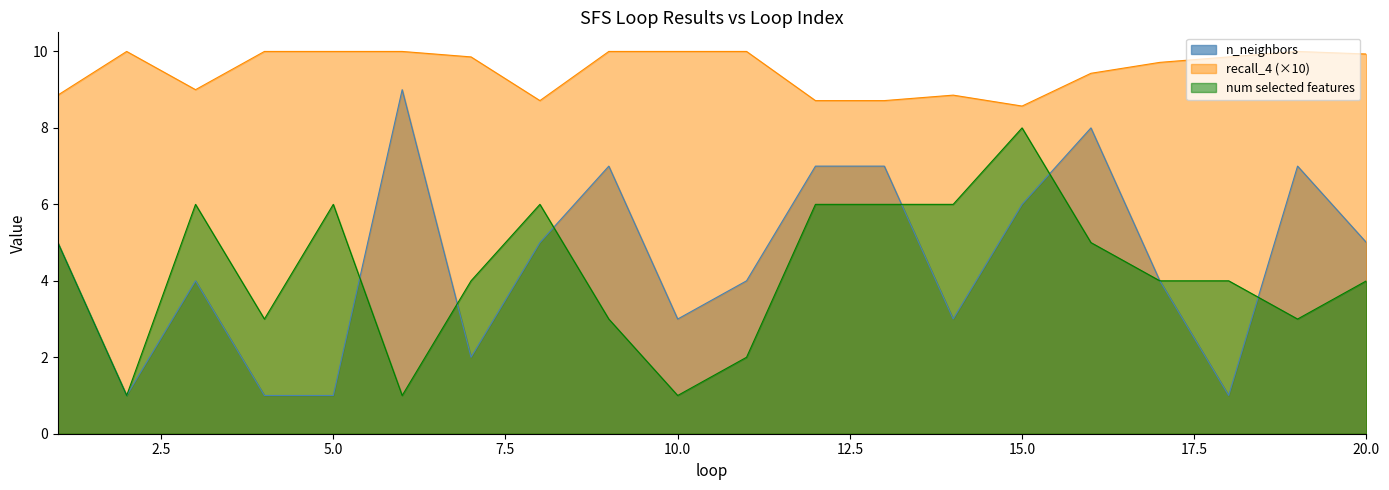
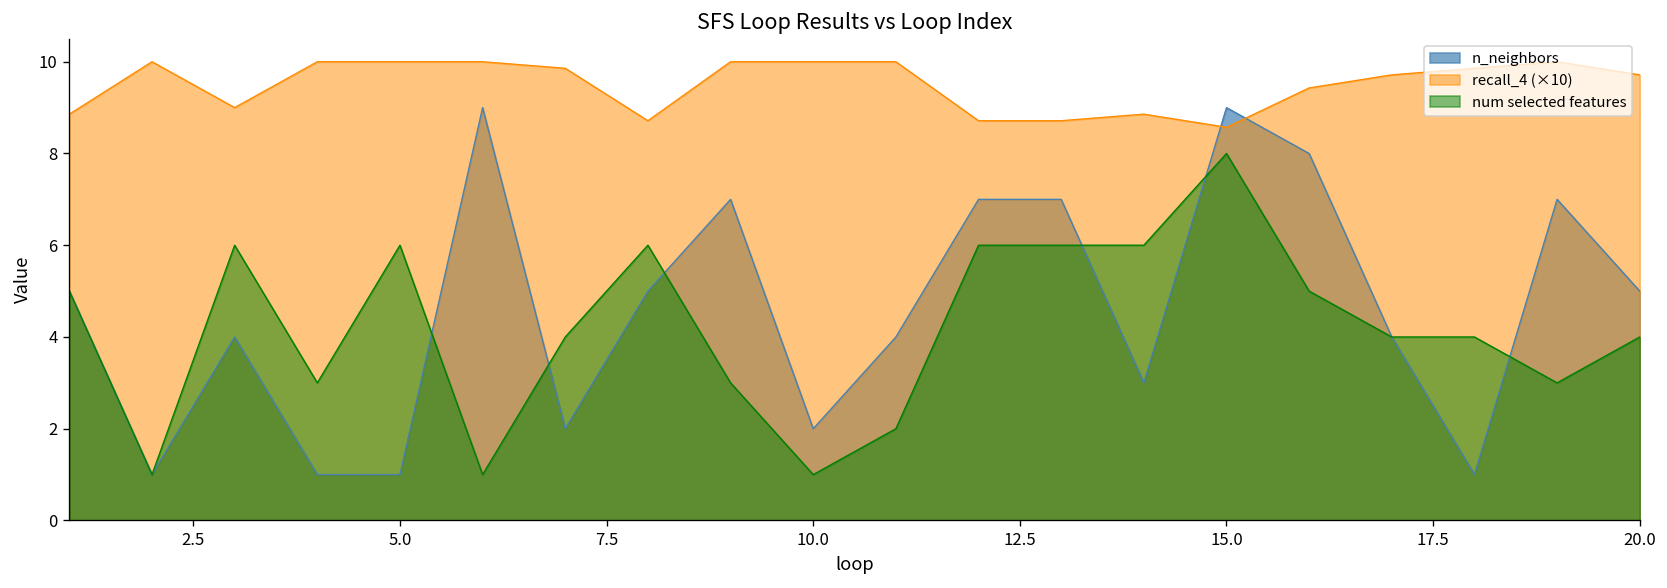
  {
    "n_neighbors": {
      "5.0": 1,
-     "10.0": 3,
-     "15.0": 6,
+     "10.0": 2,
+     "15.0": 9,
      "20.0": 5
    },
    "recall_4 (×10)": {
      "5.0": 10.0,
      "10.0": 10.0,
      "15.0": 8.6,
-     "20.0": 9.9
+     "20.0": 9.7
    },
    "num selected features": {
      "5.0": 6.0,
      "10.0": 1.0,
      "15.0": 8.0,
      "20.0": 4.0
    }
  }
